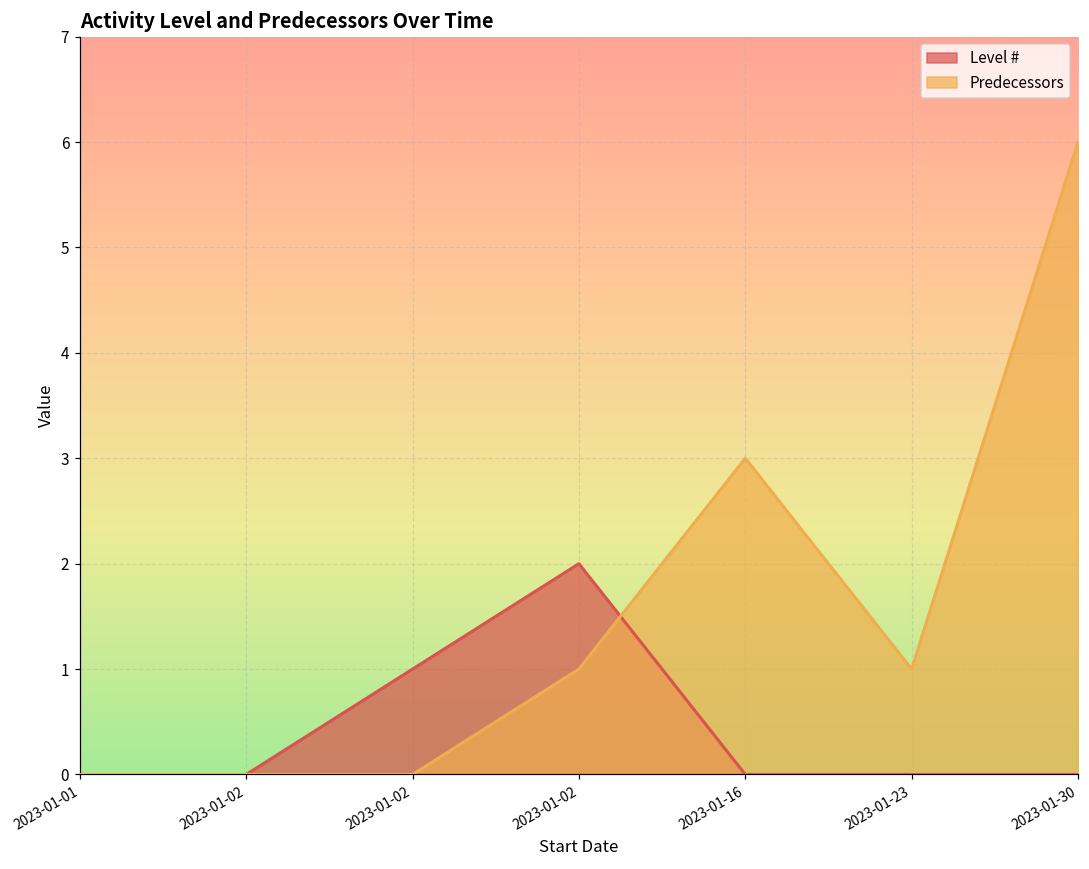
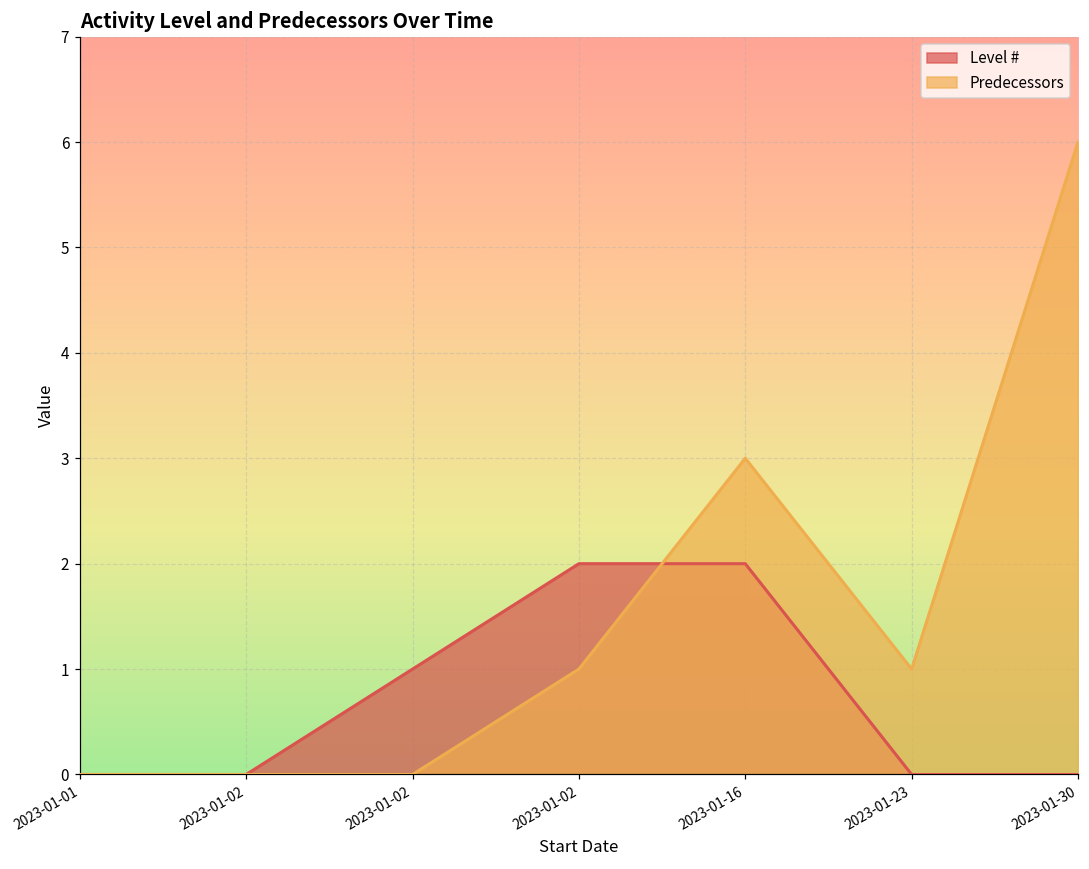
  {
    "Level #": {
-     "2023-01-16": 0,
+     "2023-01-16": 2,
      "2023-01-23": 0,
      "2023-01-30": 0
    },
    "Predecessors": {
      "2023-01-16": 3,
      "2023-01-23": 1,
      "2023-01-30": 6
    }
  }
